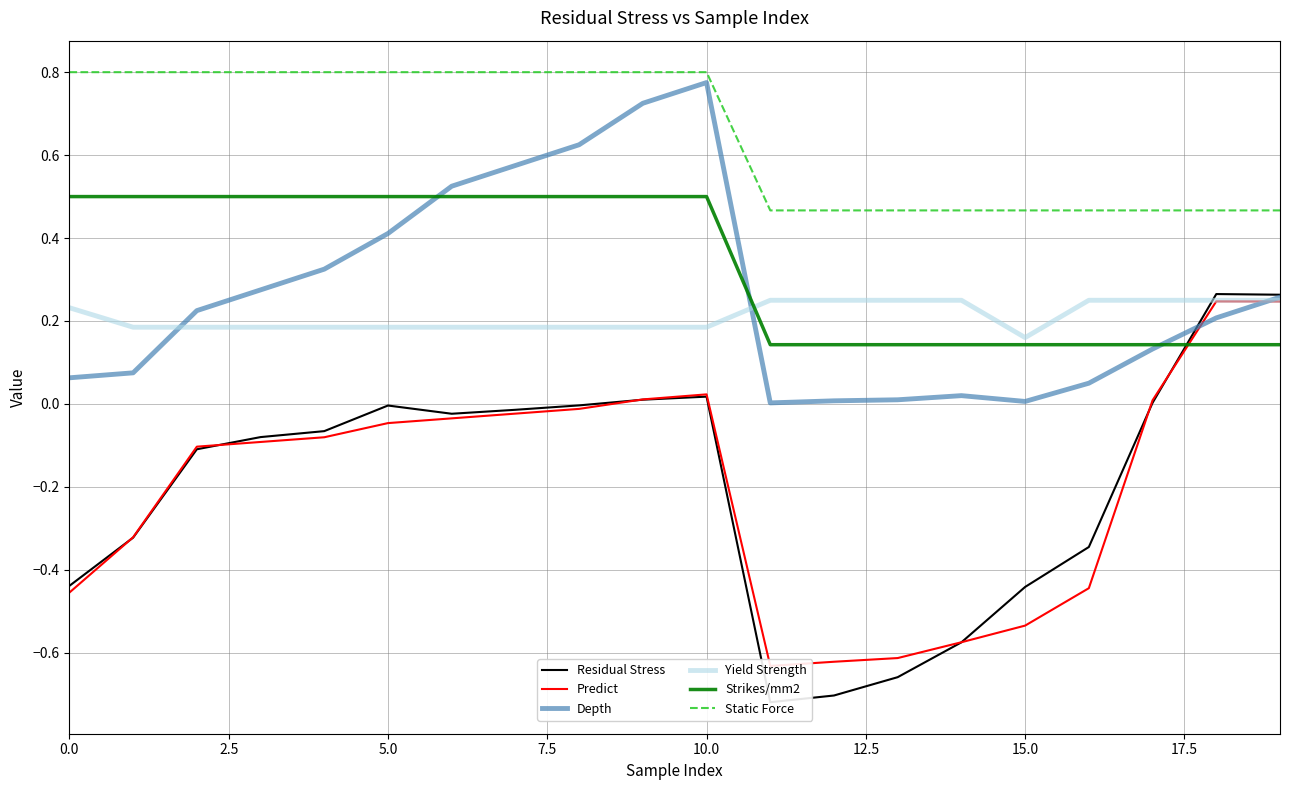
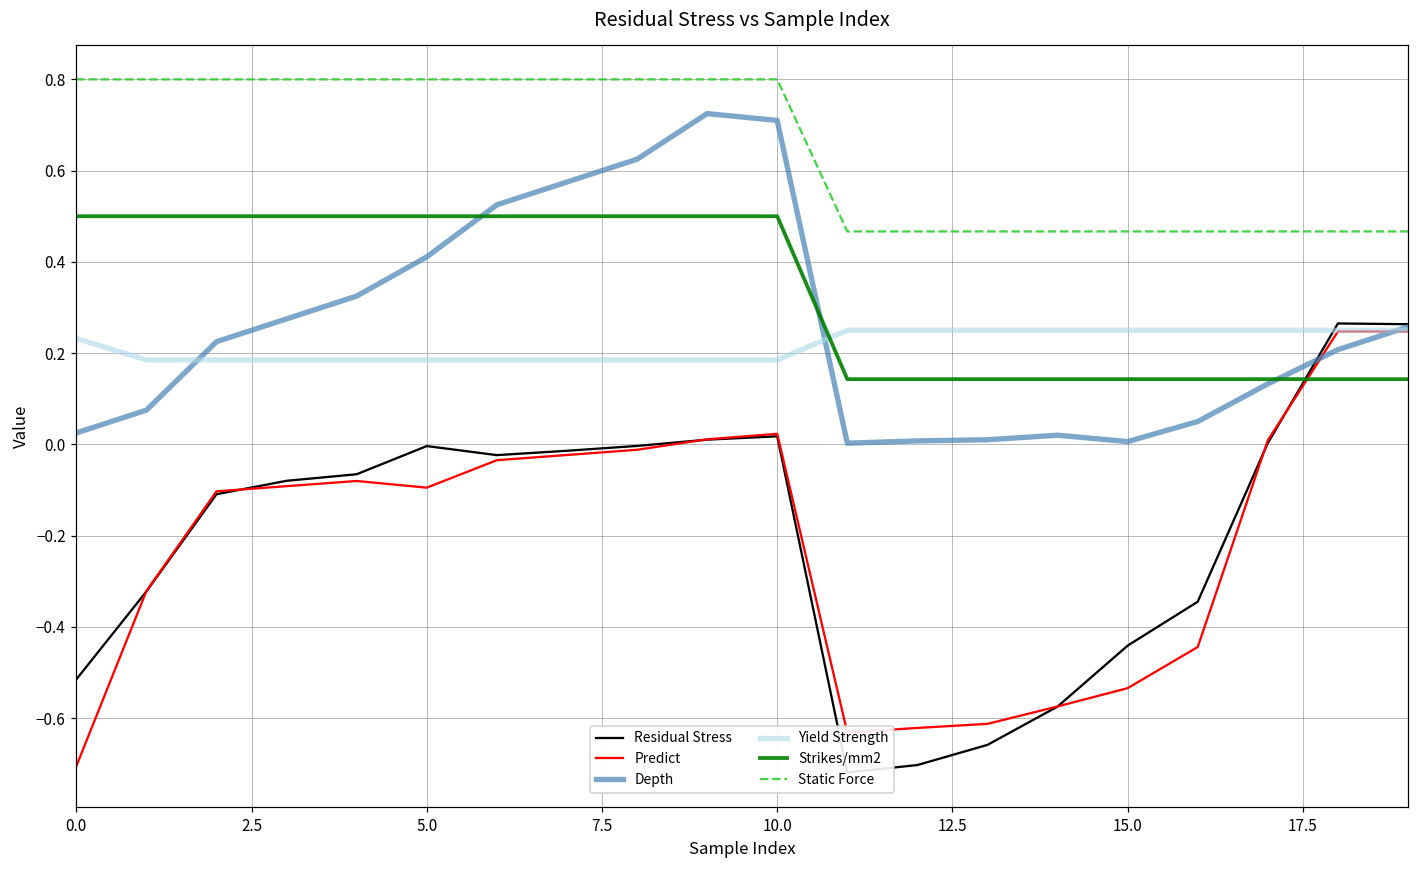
  {
    "Residual Stress": {
-     "0.0": -0.44,
+     "0.0": -0.52,
      "5.0": 0.00,
      "15.0": -0.44
    },
    "Predict": {
-     "0.0": -0.45,
-     "5.0": -0.05,
+     "0.0": -0.71,
+     "5.0": -0.09,
      "15.0": -0.53
    },
    "Depth": {
-     "0.0": 0.06,
+     "0.0": 0.03,
      "5.0": 0.41,
-     "10.0": 0.78,
+     "10.0": 0.71,
      "15.0": 0.01
    },
    "Yield Strength": {
      "0.0": 0.23,
      "5.0": 0.19,
      "10.0": 0.19,
-     "15.0": 0.16
+     "15.0": 0.25
    },
    "Strikes/mm2": {
      "0.0": 0.50,
      "5.0": 0.50,
      "10.0": 0.50,
      "15.0": 0.14
    },
    "Static Force": {
      "0.0": 0.80,
      "5.0": 0.80,
      "10.0": 0.80,
      "15.0": 0.47
    }
  }
